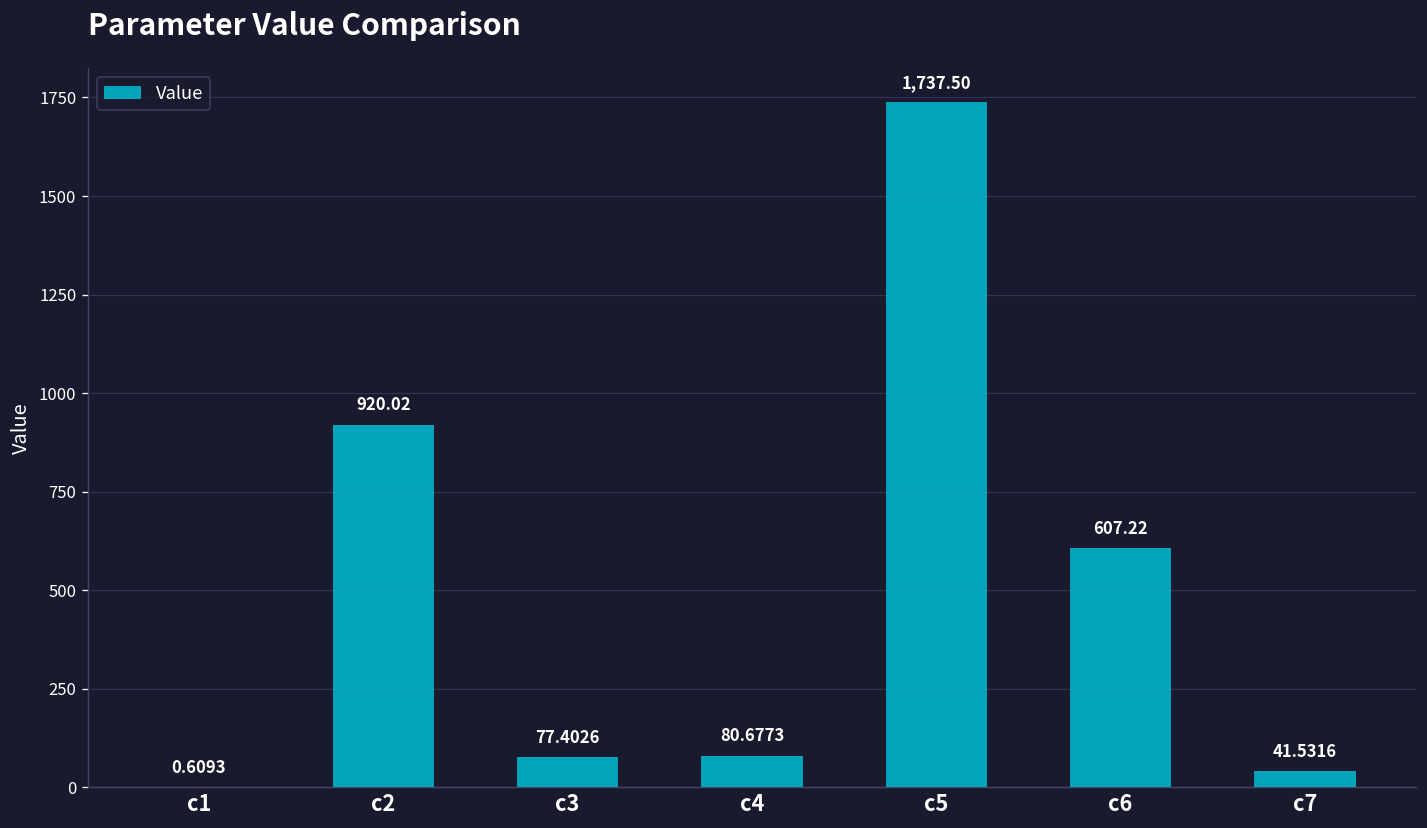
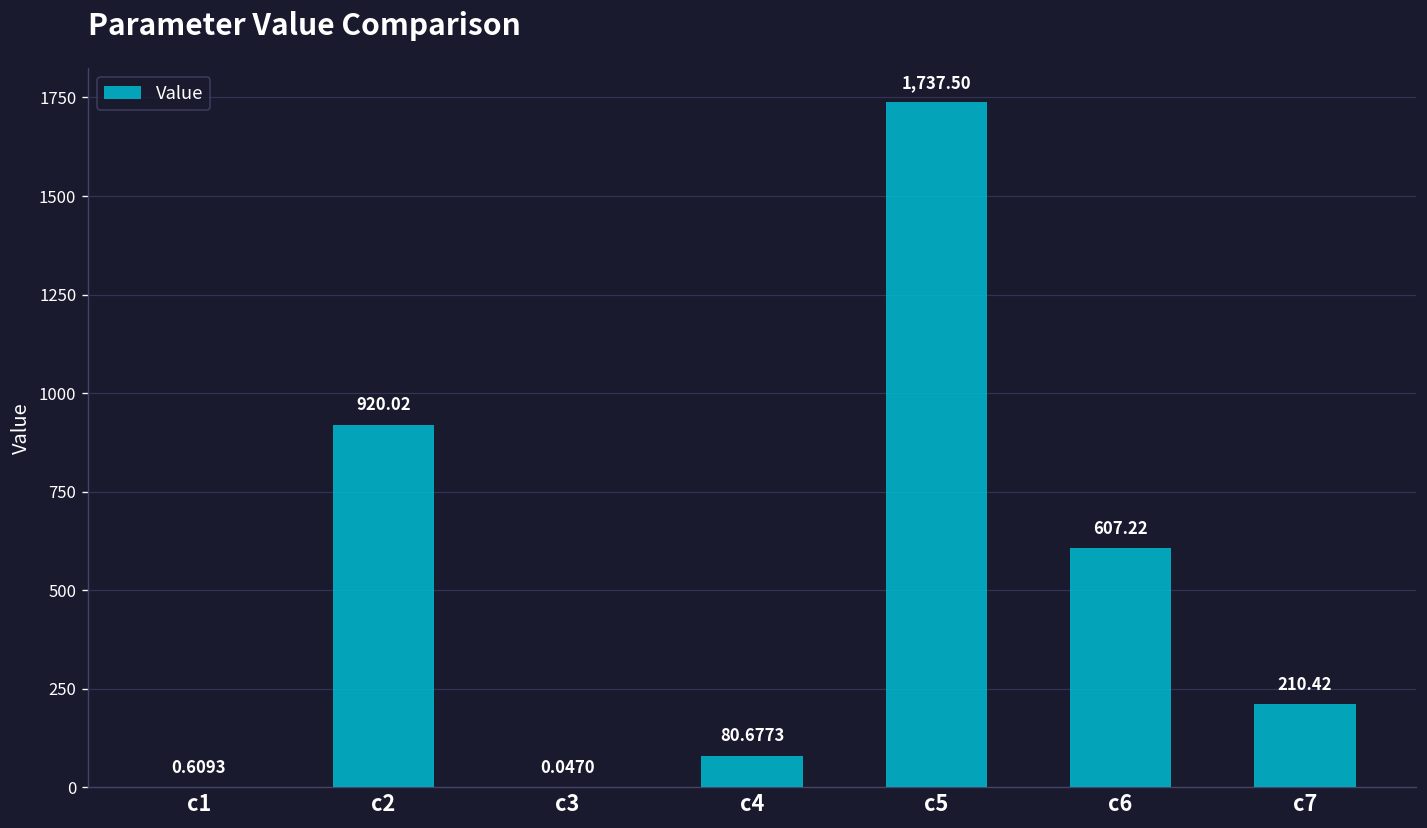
  {
    "c1": "0.6093",
    "c2": "920.02",
-   "c3": "77.4026",
+   "c3": "0.0470",
    "c4": "80.6773",
    "c5": "1,737.50",
    "c6": "607.22",
-   "c7": "41.5316"
+   "c7": "210.42"
  }
